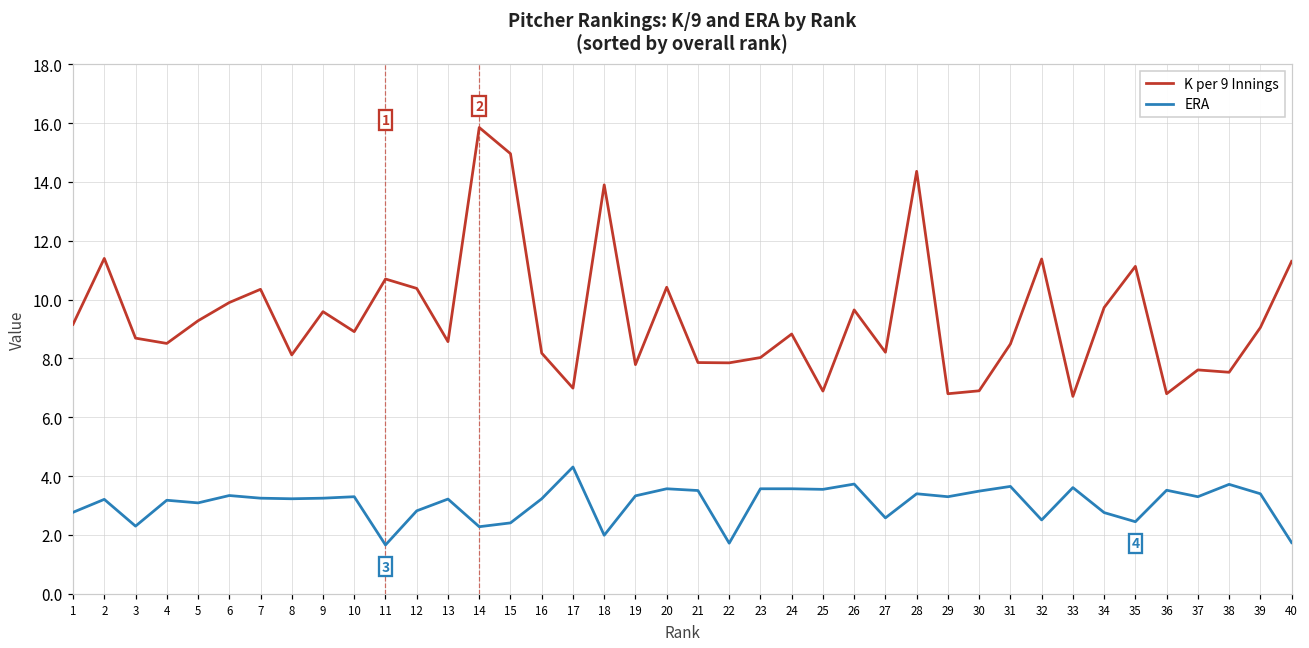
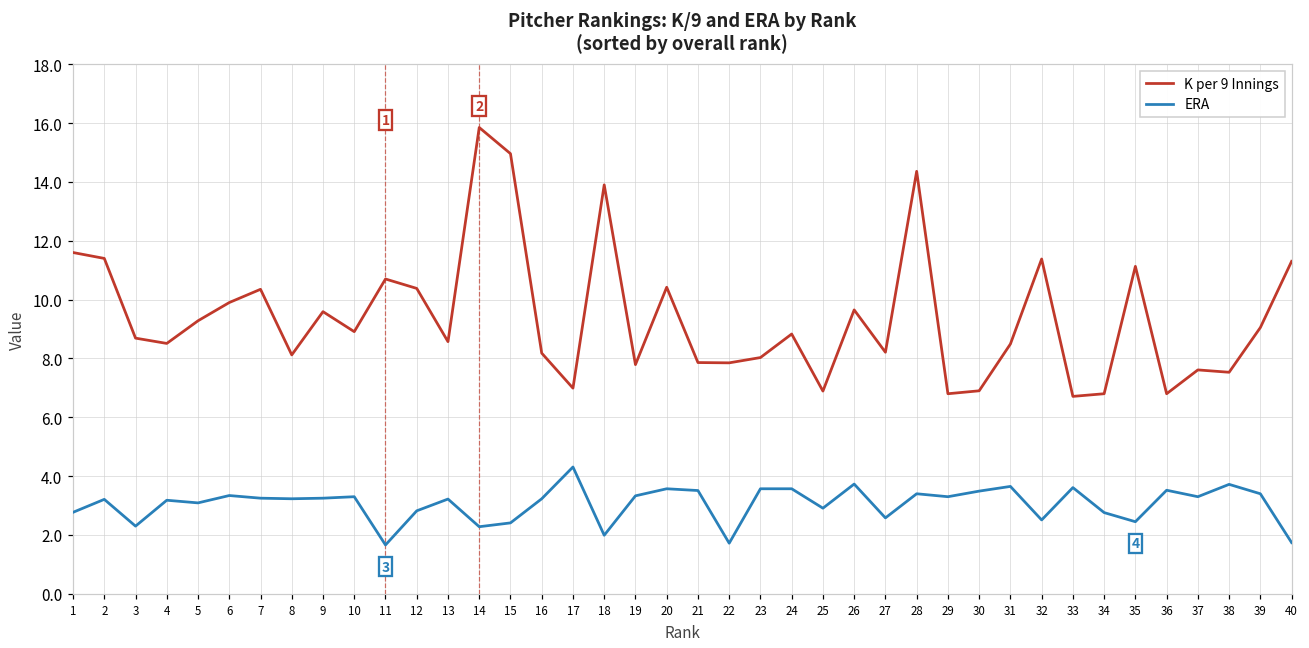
  {
    "K per 9 Innings": {
-     "1": 9.2,
+     "1": 11.6,
      "2": 11.4,
      "3": 8.7,
      "4": 8.5,
      "5": 9.3,
      "6": 9.9,
      "7": 10.4,
      "8": 8.1,
      "9": 9.6,
      "10": 8.9,
      "11": 10.7,
      "12": 10.4,
      "13": 8.6,
      "15": 15.0,
      "16": 8.2,
      "17": 7.0,
      "18": 13.9,
      "19": 7.8,
      "20": 10.4,
      "21": 7.9,
      "22": 7.9,
      "23": 8.0,
      "24": 8.8,
      "25": 6.9,
      "26": 9.7,
      "27": 8.2,
      "28": 14.4,
      "29": 6.8,
      "30": 6.9,
      "31": 8.5,
      "32": 11.4,
      "33": 6.7,
-     "34": 9.7,
+     "34": 6.8,
      "35": 11.1,
      "36": 6.8,
      "37": 7.6,
      "38": 7.5,
      "39": 9.1,
      "40": 11.3
    },
    "ERA": {
      "1": 2.8,
      "2": 3.2,
      "3": 2.3,
      "4": 3.2,
      "5": 3.1,
      "6": 3.3,
      "7": 3.3,
      "8": 3.2,
      "9": 3.3,
      "10": 3.3,
      "12": 2.8,
      "13": 3.2,
      "14": 2.3,
      "15": 2.4,
      "16": 3.2,
      "17": 4.3,
      "18": 2.0,
      "19": 3.3,
      "20": 3.6,
      "21": 3.5,
      "22": 1.7,
      "23": 3.6,
      "24": 3.6,
-     "25": 3.6,
+     "25": 2.9,
      "26": 3.7,
      "27": 2.6,
      "28": 3.4,
      "29": 3.3,
      "30": 3.5,
      "31": 3.7,
      "32": 2.5,
      "33": 3.6,
      "34": 2.8,
      "36": 3.5,
      "37": 3.3,
      "38": 3.7,
      "39": 3.4,
      "40": 1.7
    }
  }
